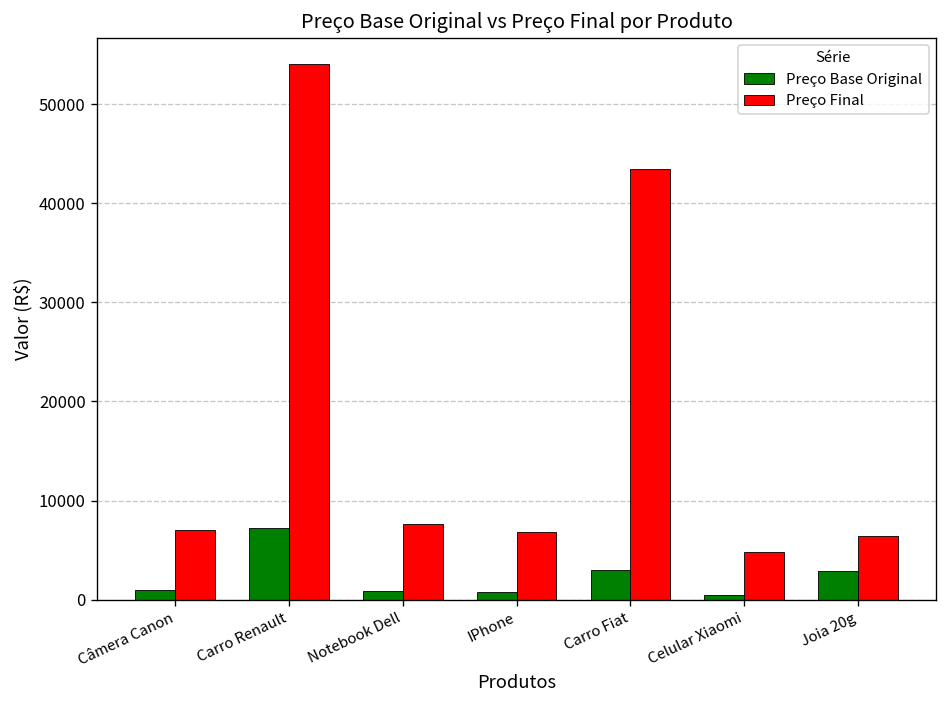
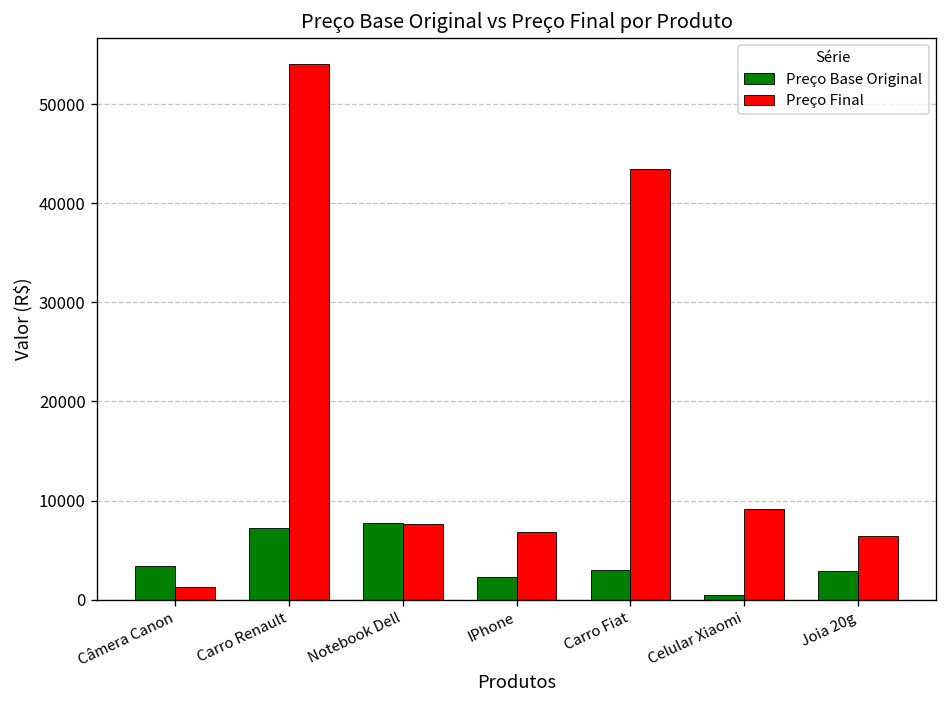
  {
    "Preço Base Original": {
-     "Câmera Canon": 1000,
+     "Câmera Canon": 3000,
      "Carro Renault": 7000,
-     "Notebook Dell": 1000,
-     "IPhone": 1000,
+     "Notebook Dell": 8000,
+     "IPhone": 2000,
      "Carro Fiat": 3000,
      "Celular Xiaomi": 0,
      "Joia 20g": 3000
    },
    "Preço Final": {
-     "Câmera Canon": 7000,
+     "Câmera Canon": 1000,
      "Carro Renault": 54000,
      "Notebook Dell": 8000,
      "IPhone": 7000,
      "Carro Fiat": 43000,
-     "Celular Xiaomi": 5000,
+     "Celular Xiaomi": 9000,
      "Joia 20g": 6000
    }
  }
